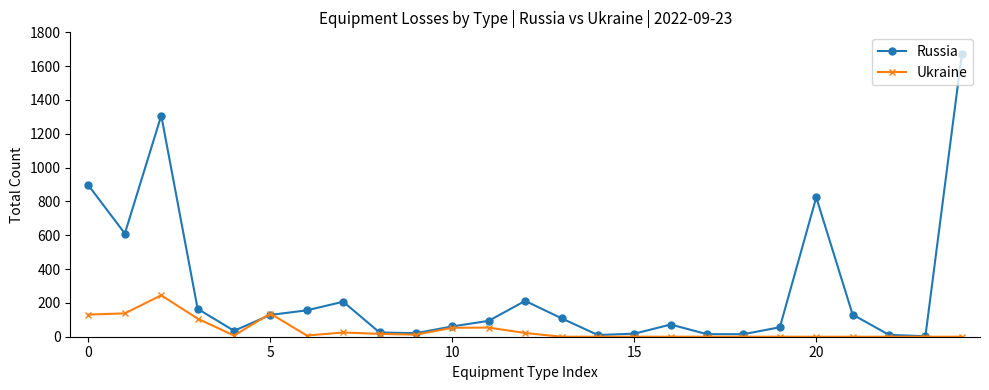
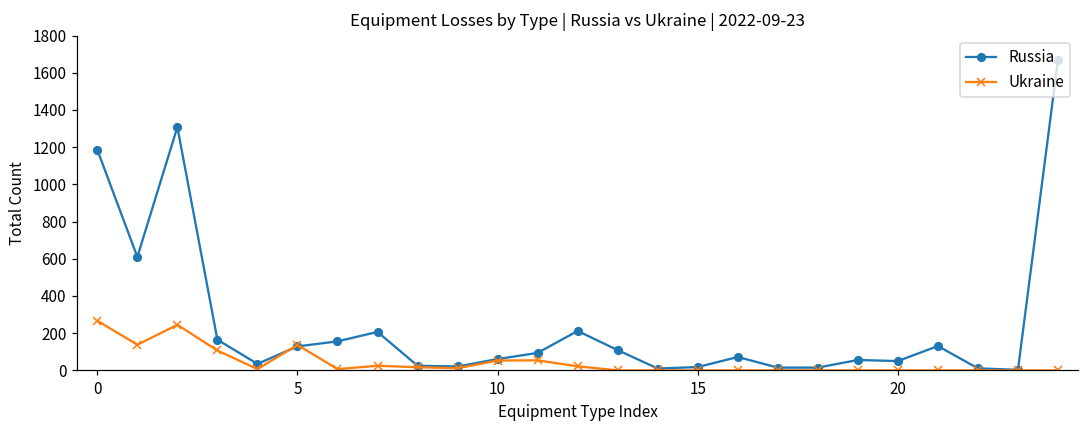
  {
    "Russia": {
-     "0": 900,
+     "0": 1190,
      "15": 20,
-     "20": 820
+     "20": 50
    },
    "Ukraine": {
-     "0": 130,
+     "0": 270,
      "15": 0,
      "20": 0
    }
  }
